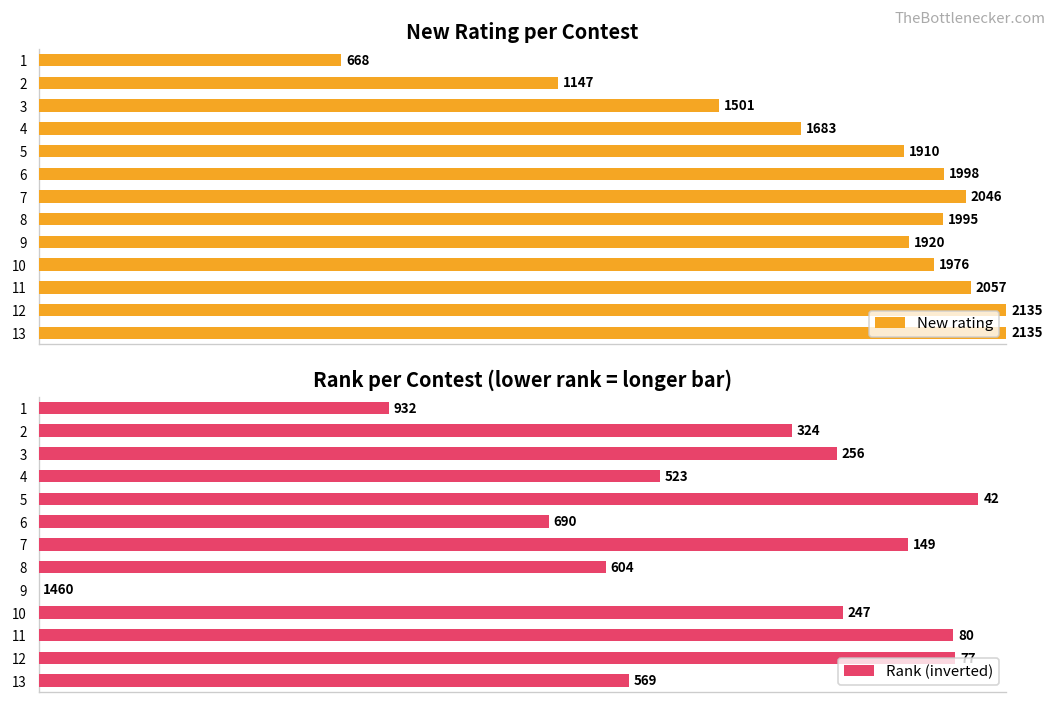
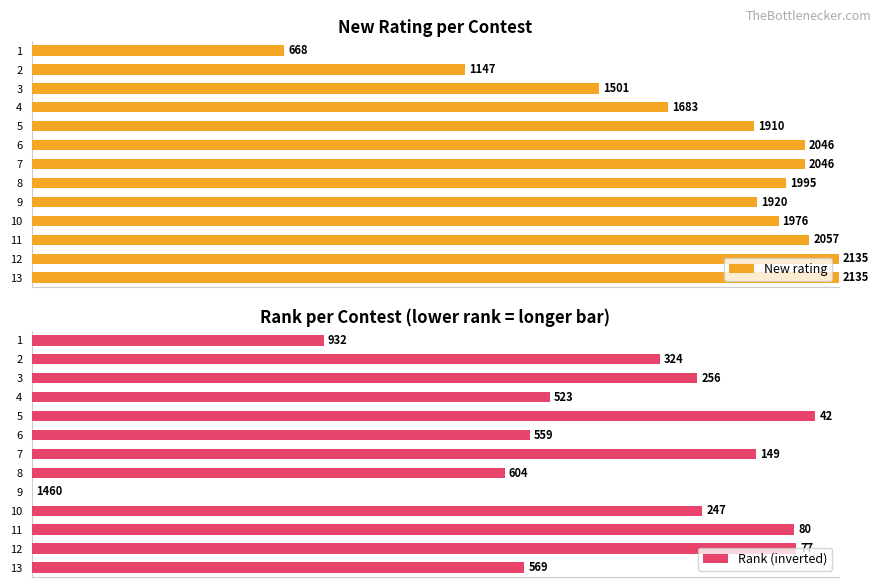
  {
    "New Rating per Contest": {
-     "6": 1998
+     "6": 2046
    },
    "Rank per Contest (lower rank = longer bar)": {
-     "6": 690
+     "6": 559
    }
  }
